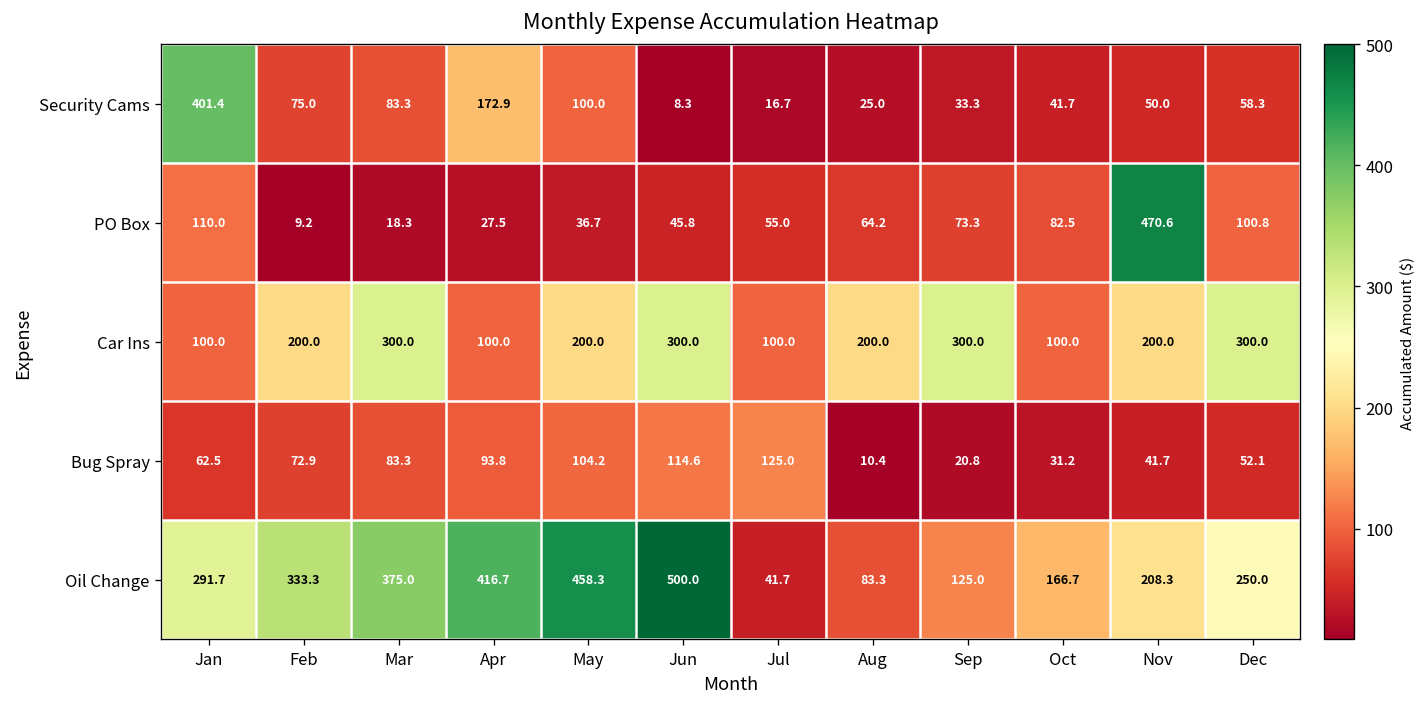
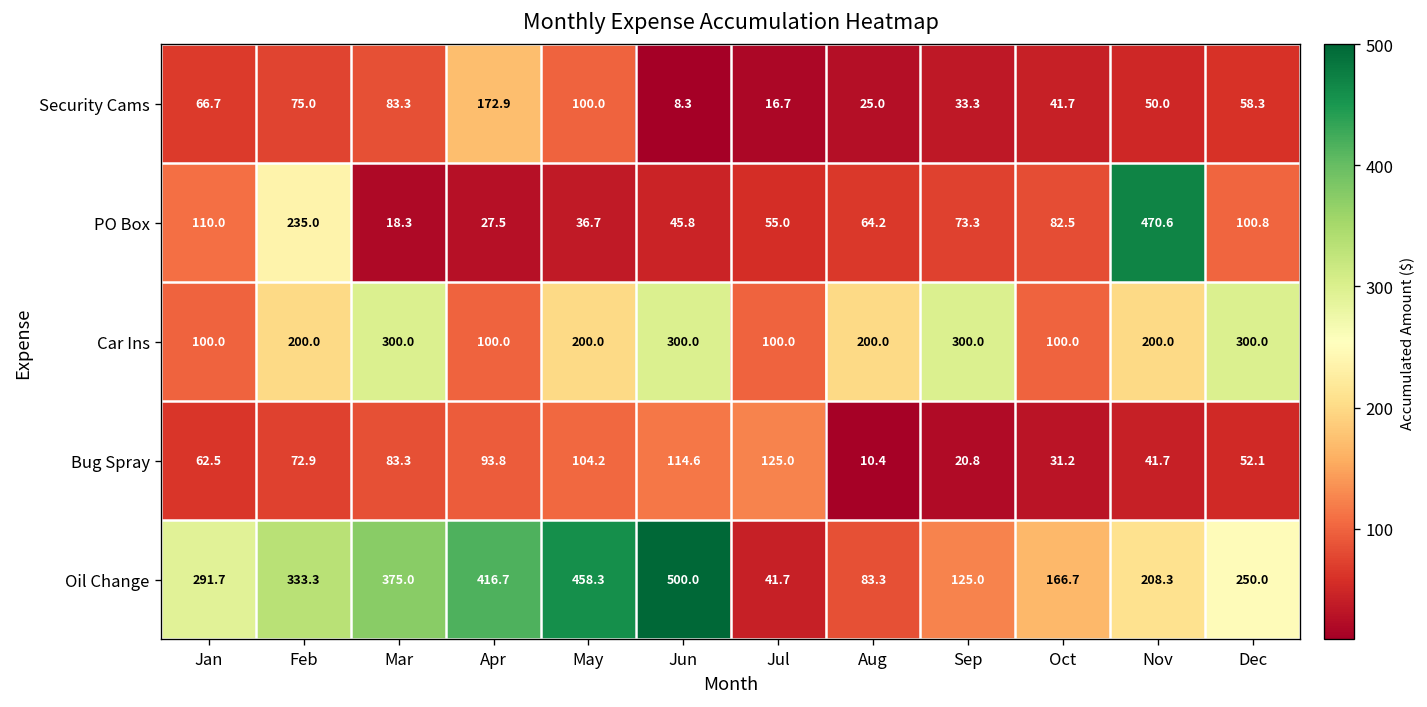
  {
    "Security Cams": {
-     "Jan": 401.4,
+     "Jan": 66.7,
      "Feb": 75.0,
      "Mar": 83.3,
      "Apr": 172.9,
      "May": 100.0,
      "Jun": 8.3,
      "Jul": 16.7,
      "Aug": 25.0,
      "Sep": 33.3,
      "Oct": 41.7,
      "Nov": 50.0,
      "Dec": 58.3
    },
    "PO Box": {
      "Jan": 110.0,
-     "Feb": 9.2,
+     "Feb": 235.0,
      "Mar": 18.3,
      "Apr": 27.5,
      "May": 36.7,
      "Jun": 45.8,
      "Jul": 55.0,
      "Aug": 64.2,
      "Sep": 73.3,
      "Oct": 82.5,
      "Nov": 470.6,
      "Dec": 100.8
    },
    "Car Ins": {
      "Jan": 100.0,
      "Feb": 200.0,
      "Mar": 300.0,
      "Apr": 100.0,
      "May": 200.0,
      "Jun": 300.0,
      "Jul": 100.0,
      "Aug": 200.0,
      "Sep": 300.0,
      "Oct": 100.0,
      "Nov": 200.0,
      "Dec": 300.0
    },
    "Bug Spray": {
      "Jan": 62.5,
      "Feb": 72.9,
      "Mar": 83.3,
      "Apr": 93.8,
      "May": 104.2,
      "Jun": 114.6,
      "Jul": 125.0,
      "Aug": 10.4,
      "Sep": 20.8,
      "Oct": 31.2,
      "Nov": 41.7,
      "Dec": 52.1
    },
    "Oil Change": {
      "Jan": 291.7,
      "Feb": 333.3,
      "Mar": 375.0,
      "Apr": 416.7,
      "May": 458.3,
      "Jun": 500.0,
      "Jul": 41.7,
      "Aug": 83.3,
      "Sep": 125.0,
      "Oct": 166.7,
      "Nov": 208.3,
      "Dec": 250.0
    }
  }
